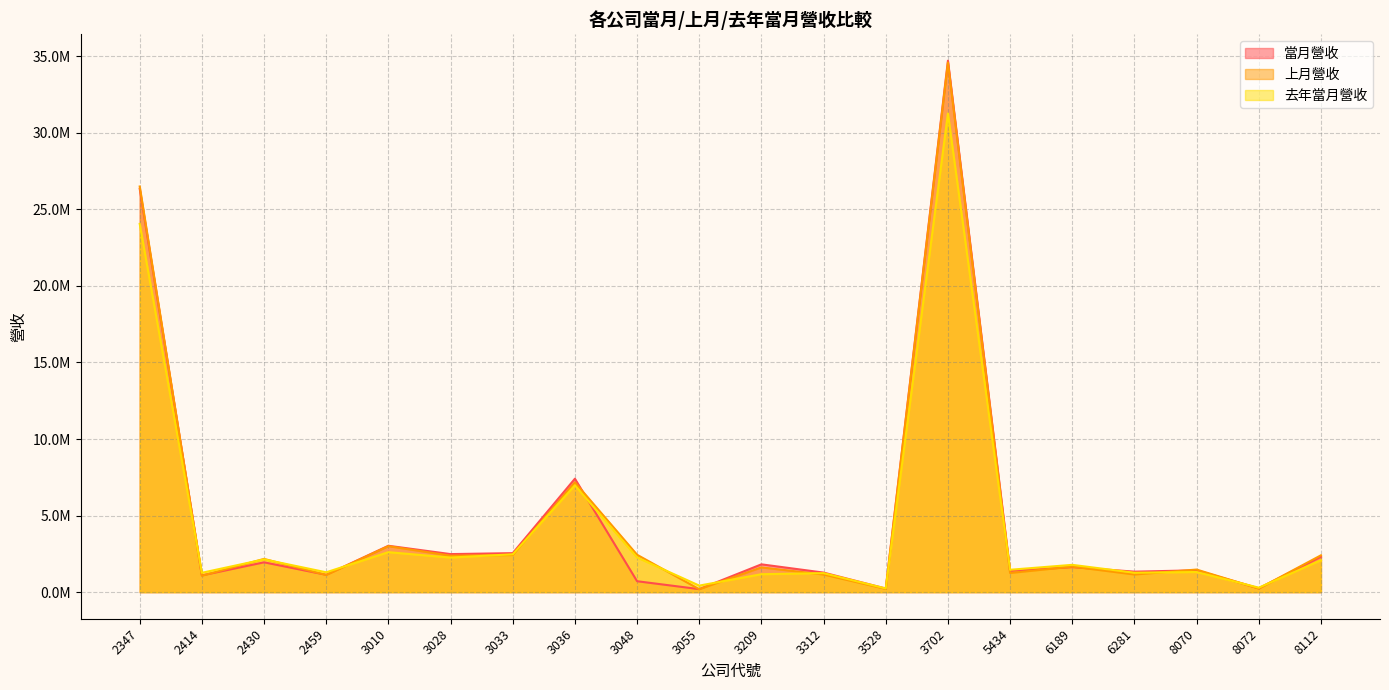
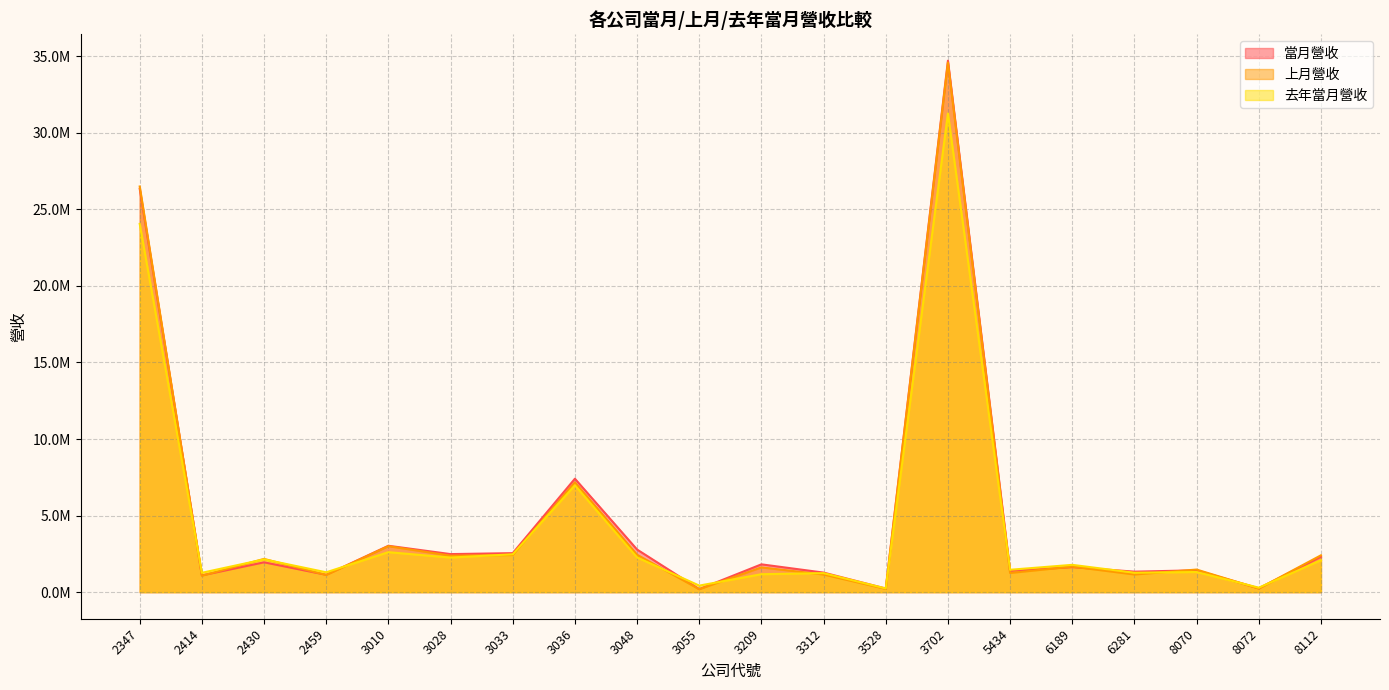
  {
    "當月營收": {
      "2430": 1900000,
      "3036": 7400000,
-     "3048": 700000,
+     "3048": 2800000,
      "3209": 1800000
    }
  }
